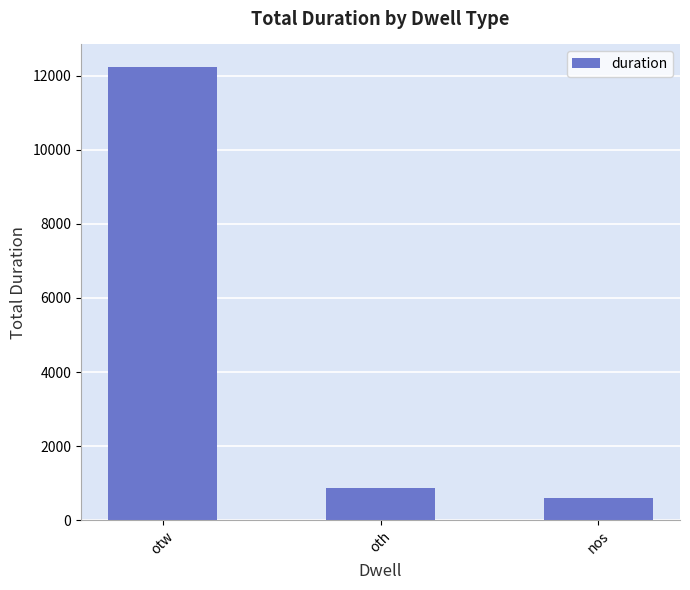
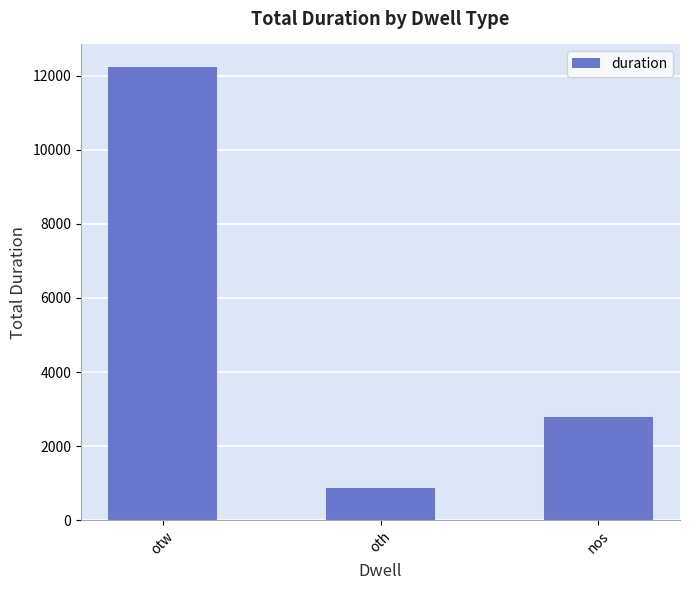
  {
    "otw": 12200,
    "oth": 900,
-   "nos": 600
+   "nos": 2800
  }
